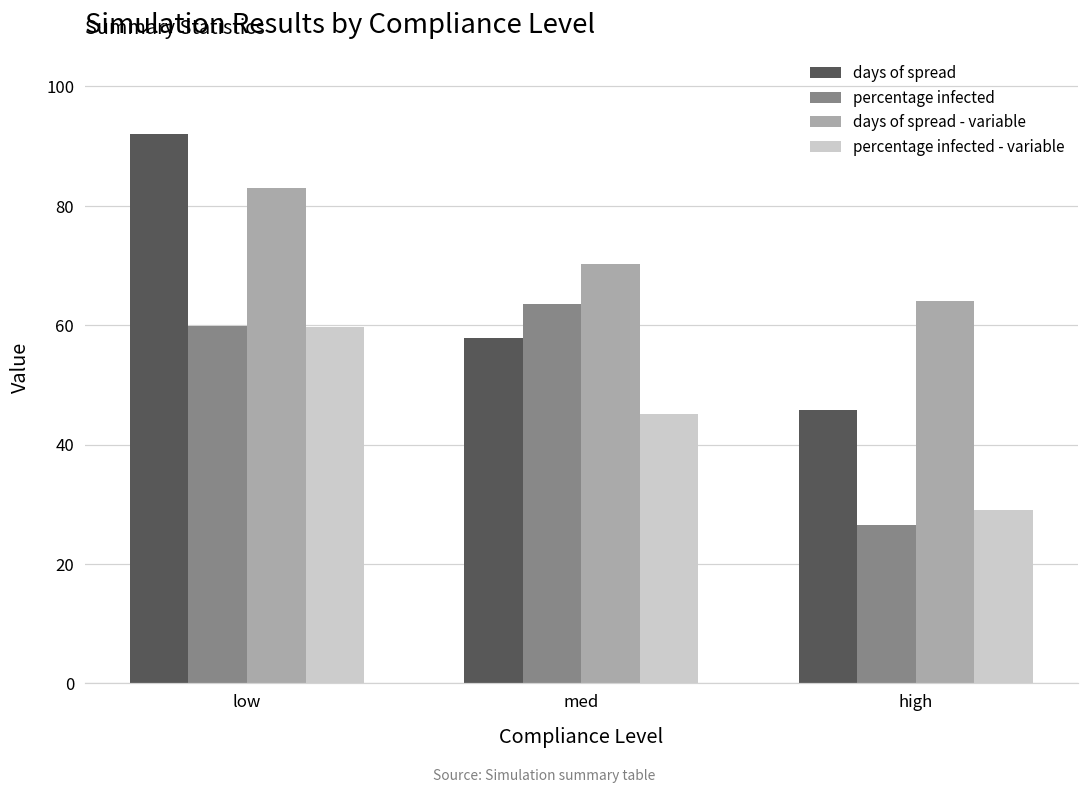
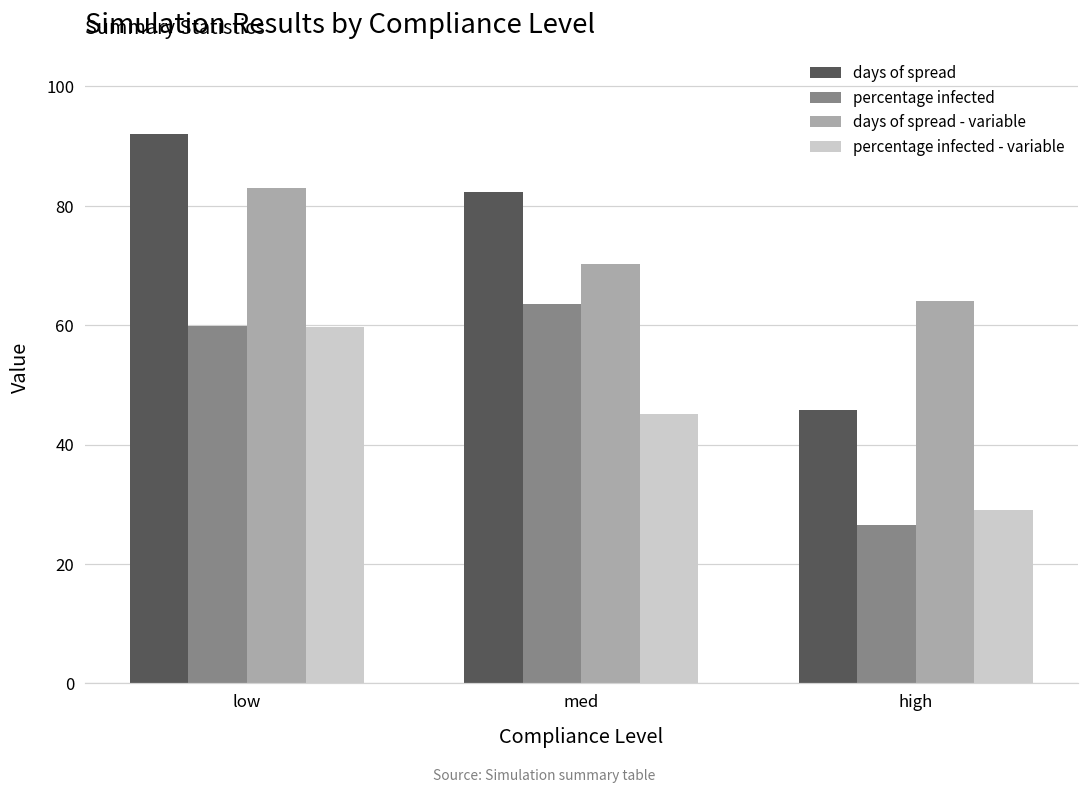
  {
    "days of spread": {
      "low": 92,
-     "med": 58,
+     "med": 82,
      "high": 46
    }
  }
